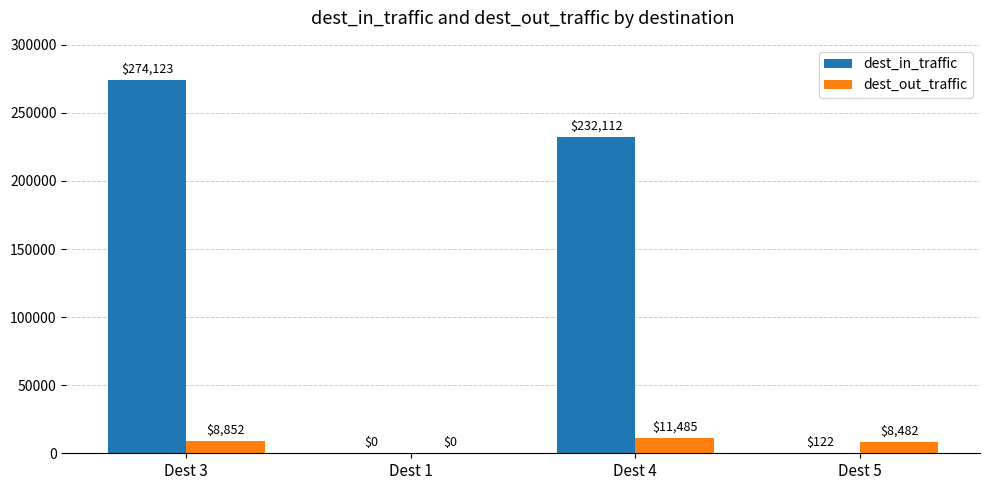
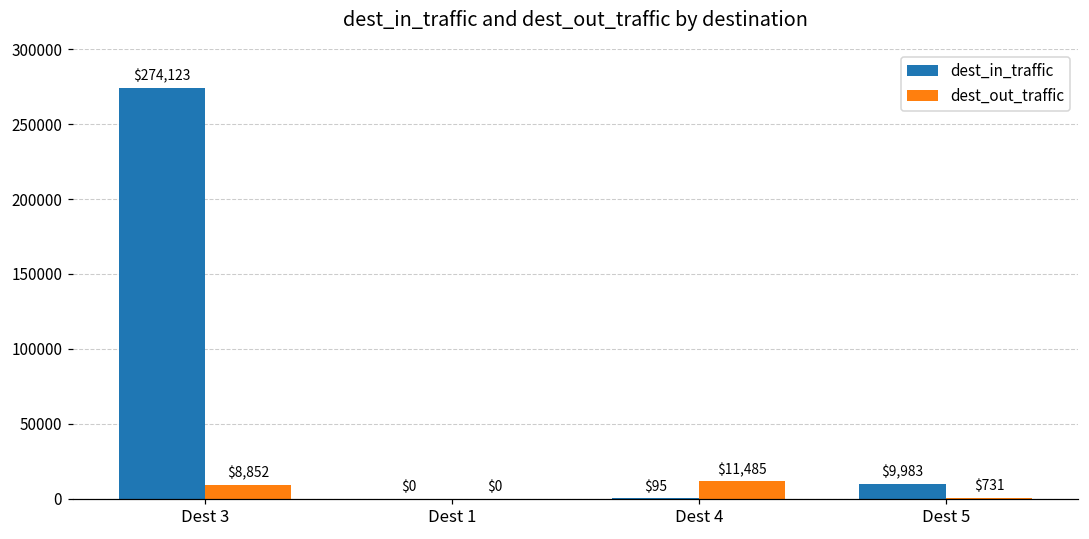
  {
    "dest_in_traffic": {
      "Dest 3": "$274,123",
      "Dest 1": "$0",
-     "Dest 4": "$232,112",
-     "Dest 5": "$122"
+     "Dest 4": "$95",
+     "Dest 5": "$9,983"
    },
    "dest_out_traffic": {
      "Dest 3": "$8,852",
      "Dest 1": "$0",
      "Dest 4": "$11,485",
-     "Dest 5": "$8,482"
+     "Dest 5": "$731"
    }
  }
